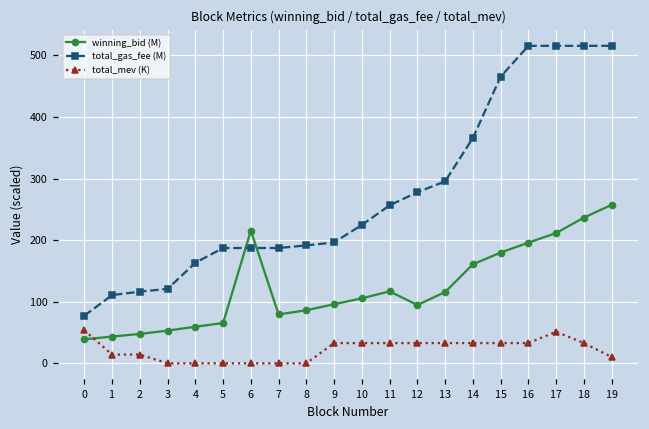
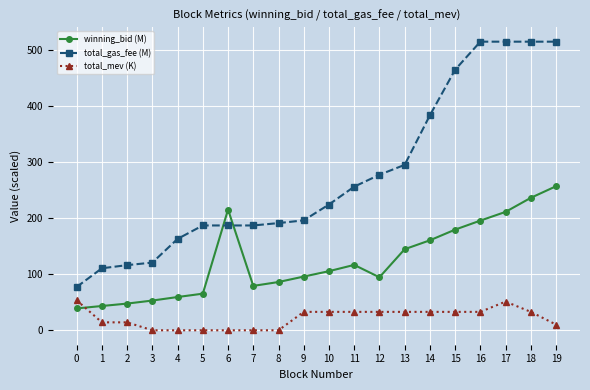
  {
    "winning_bid (M)": {
      "0": 40,
      "1": 40,
      "2": 50,
      "3": 50,
      "4": 60,
      "5": 70,
      "6": 220,
      "7": 80,
      "8": 90,
      "9": 100,
      "10": 110,
      "11": 120,
      "12": 90,
-     "13": 120,
+     "13": 140,
      "14": 160,
      "15": 180,
      "16": 200,
      "17": 210,
      "18": 240,
      "19": 260
    },
    "total_gas_fee (M)": {
      "0": 80,
      "1": 110,
      "2": 120,
      "3": 120,
      "4": 160,
      "5": 190,
      "6": 190,
      "7": 190,
      "8": 190,
      "9": 200,
      "10": 220,
      "11": 260,
      "12": 280,
      "13": 300,
-     "14": 370,
+     "14": 380,
      "15": 470,
      "16": 520,
      "17": 520,
      "18": 520,
      "19": 520
    },
    "total_mev (K)": {
      "0": 50,
      "1": 10,
      "2": 10,
      "3": 0,
      "4": 0,
      "5": 0,
      "6": 0,
      "7": 0,
      "8": 0,
      "9": 30,
      "10": 30,
      "11": 30,
      "12": 30,
      "13": 30,
      "14": 30,
      "15": 30,
      "16": 30,
      "17": 50,
      "18": 30,
      "19": 10
    }
  }
